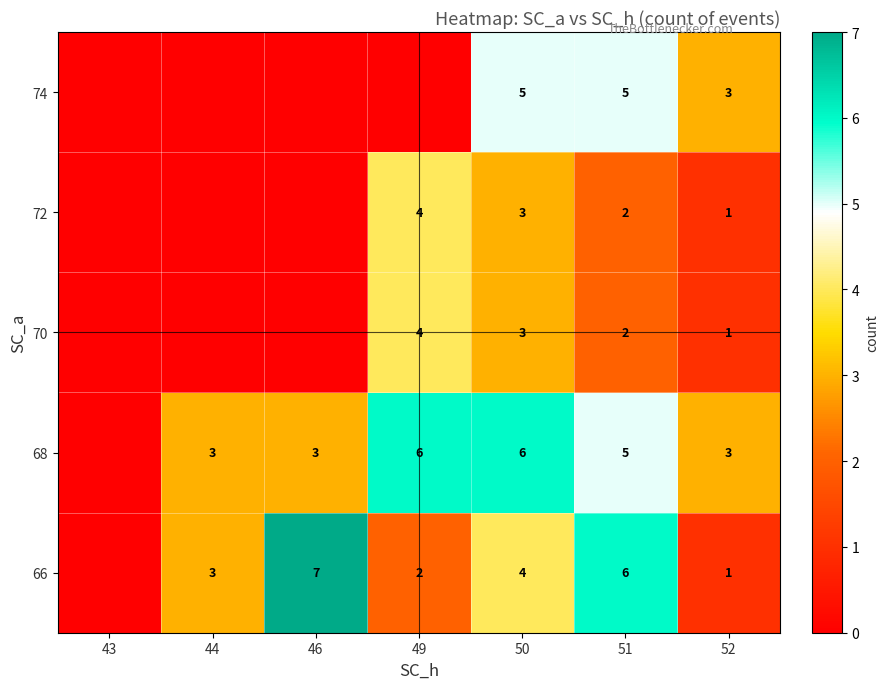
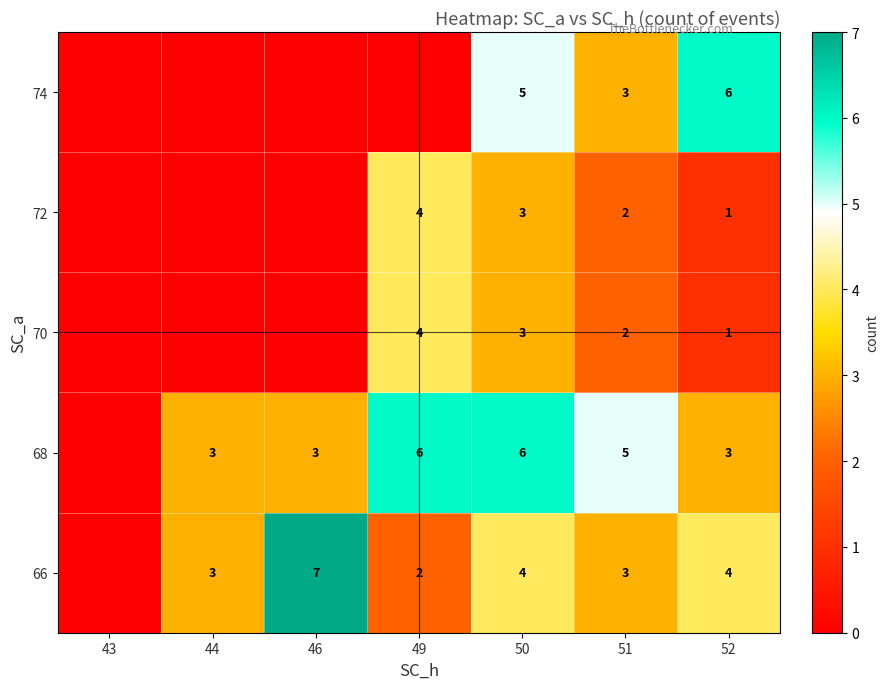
  {
    "74": {
      "50": 5,
-     "51": 5,
-     "52": 3
+     "51": 3,
+     "52": 6
    },
    "72": {
      "49": 4,
      "50": 3,
      "51": 2,
      "52": 1
    },
    "70": {
      "49": 4,
      "50": 3,
      "51": 2,
      "52": 1
    },
    "68": {
      "44": 3,
      "46": 3,
      "49": 6,
      "50": 6,
      "51": 5,
      "52": 3
    },
    "66": {
      "44": 3,
      "46": 7,
      "49": 2,
      "50": 4,
-     "51": 6,
-     "52": 1
+     "51": 3,
+     "52": 4
    }
  }
